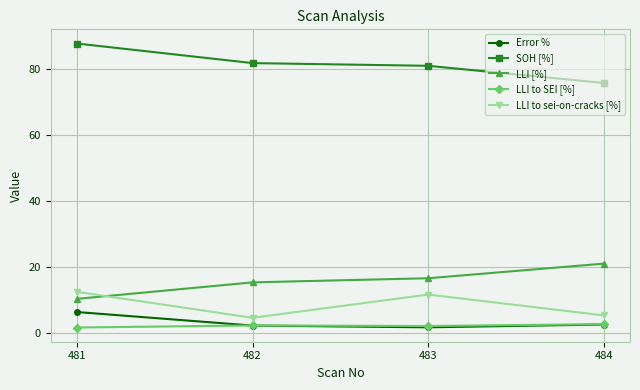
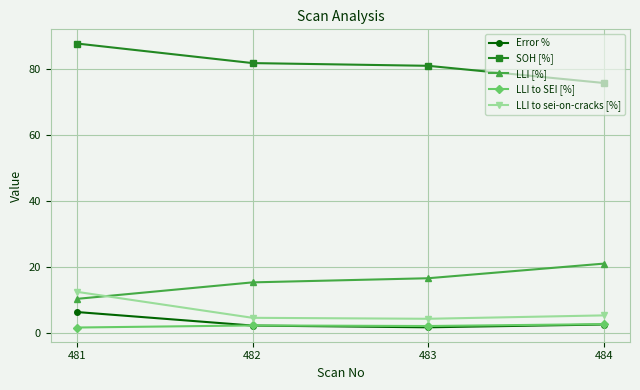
  {
    "LLI to sei-on-cracks [%]": {
      "481": 12,
      "482": 5,
-     "483": 12,
+     "483": 4,
      "484": 5
    }
  }
